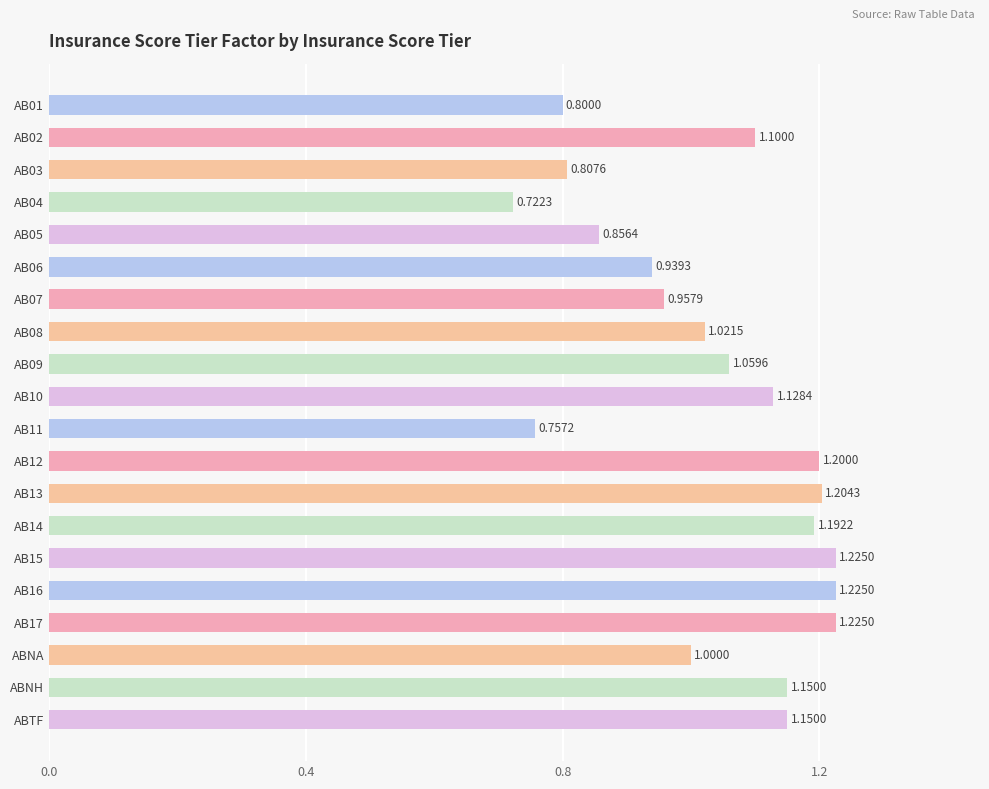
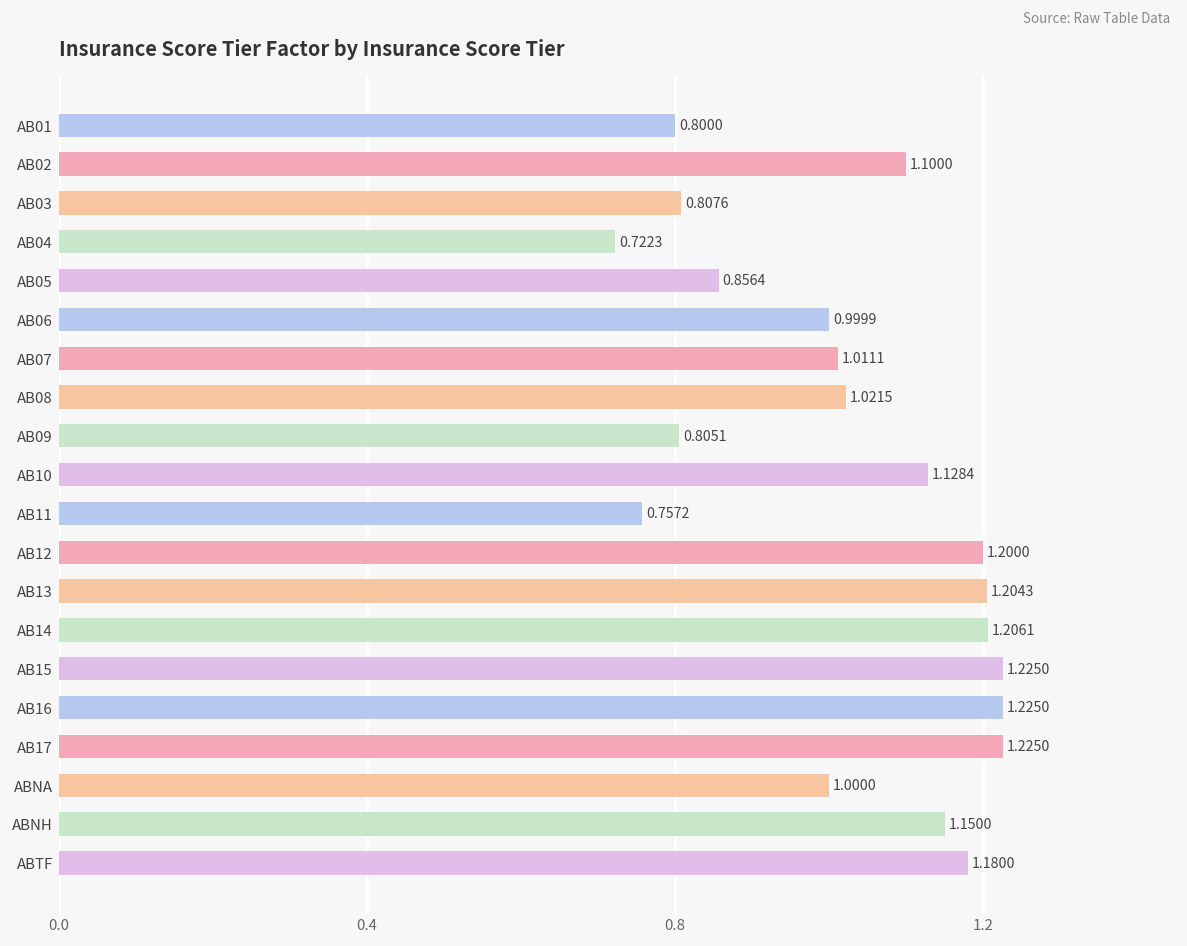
  {
    "AB01": 0.8000,
    "AB02": 1.1000,
    "AB03": 0.8076,
    "AB04": 0.7223,
    "AB05": 0.8564,
-   "AB06": 0.9393,
-   "AB07": 0.9579,
+   "AB06": 0.9999,
+   "AB07": 1.0111,
    "AB08": 1.0215,
-   "AB09": 1.0596,
+   "AB09": 0.8051,
    "AB10": 1.1284,
    "AB11": 0.7572,
    "AB12": 1.2000,
    "AB13": 1.2043,
-   "AB14": 1.1922,
+   "AB14": 1.2061,
    "AB15": 1.2250,
    "AB16": 1.2250,
    "AB17": 1.2250,
    "ABNA": 1.0000,
    "ABNH": 1.1500,
-   "ABTF": 1.1500
+   "ABTF": 1.1800
  }
